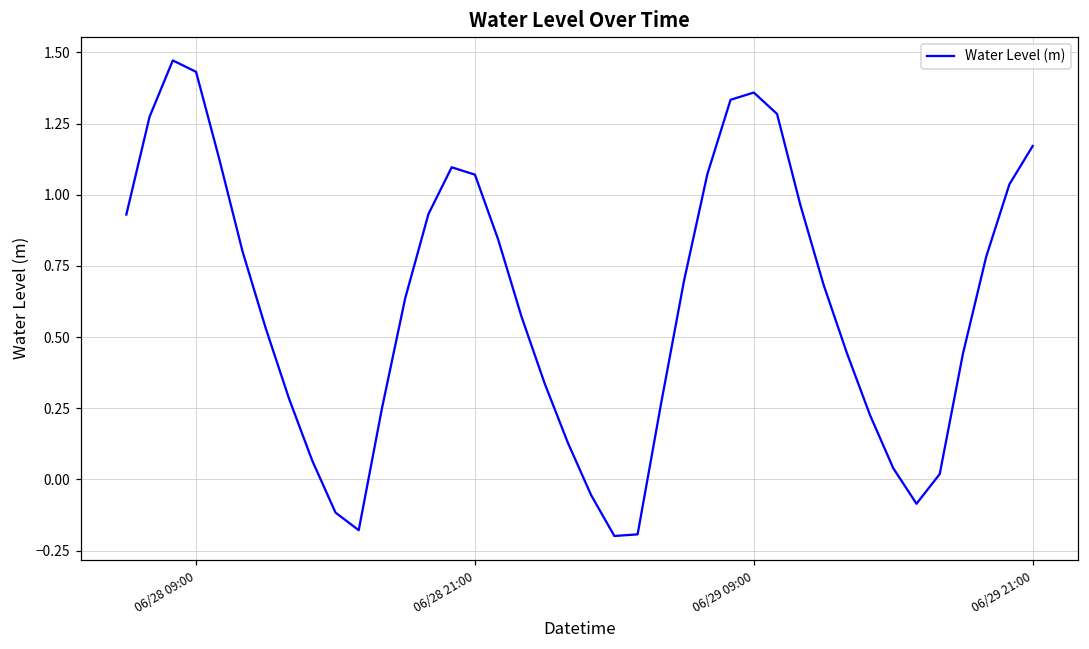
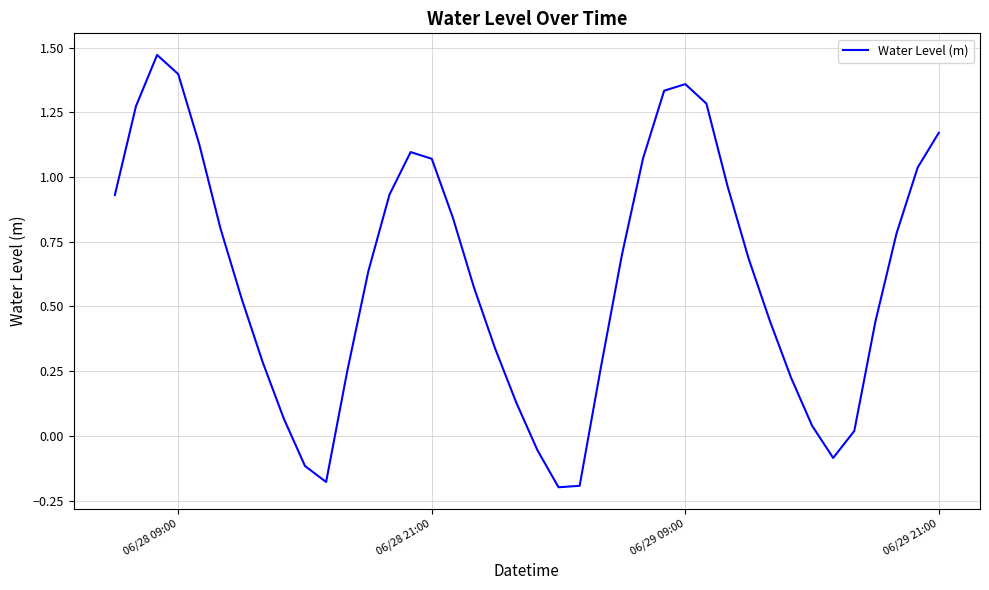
  {
-   "06/28 09:00": 1.43,
+   "06/28 09:00": 1.40,
    "06/28 21:00": 1.07,
    "06/29 09:00": 1.36,
    "06/29 21:00": 1.17
  }
